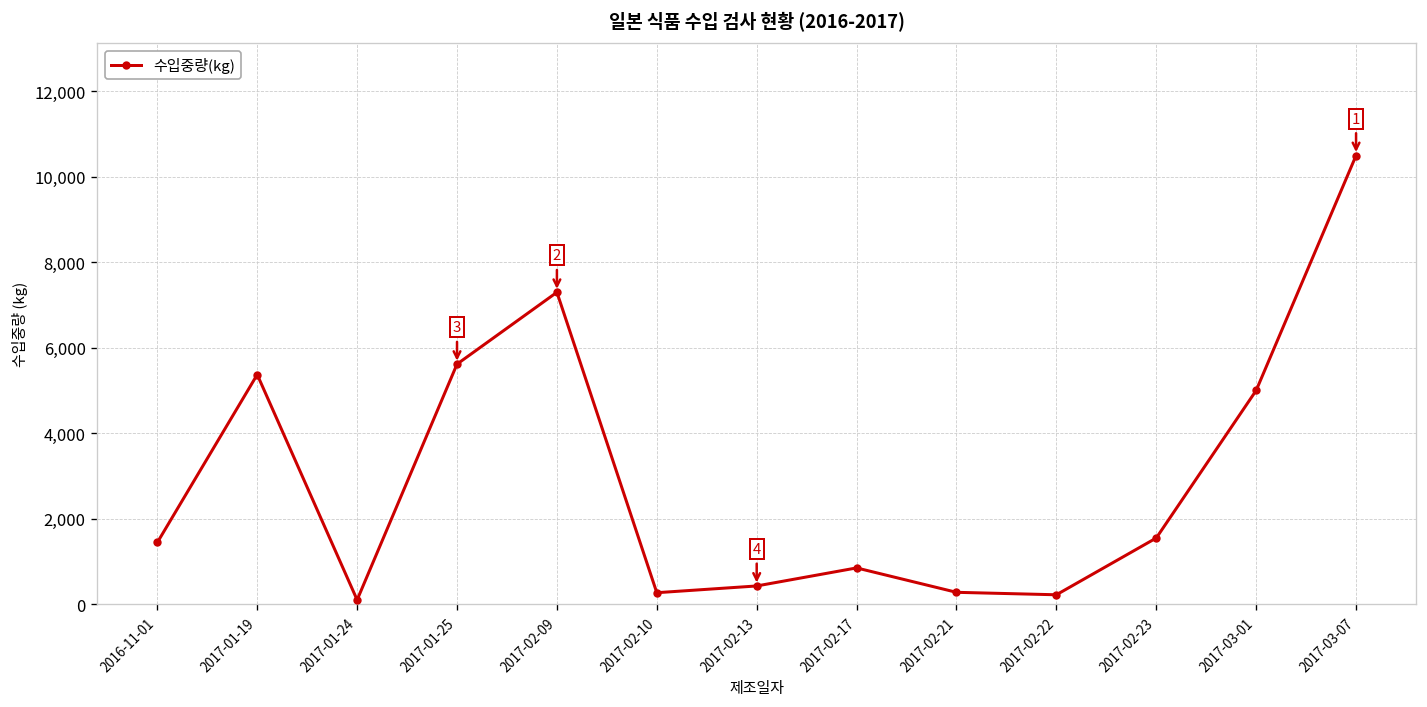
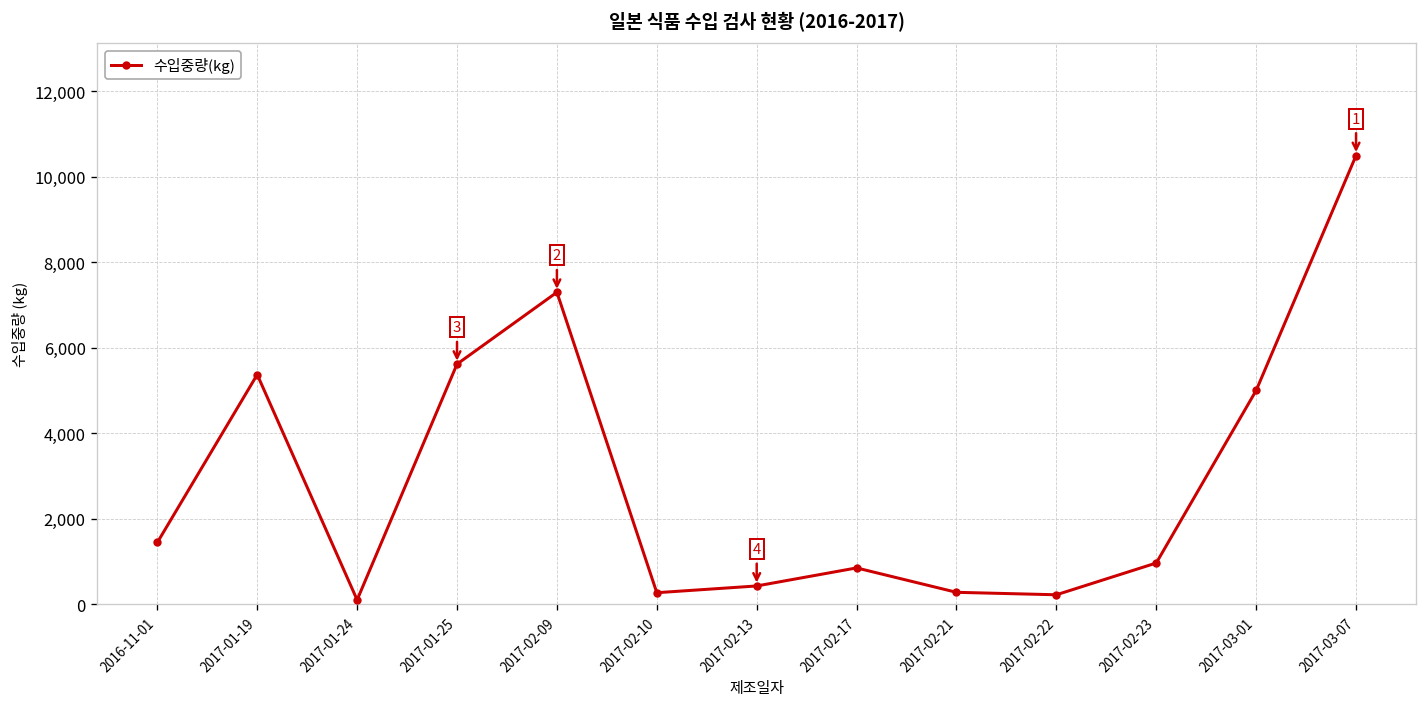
  {
    "2016-11-01": "1,400",
    "2017-01-19": "5,400",
    "2017-01-24": "100",
    "2017-02-10": "300",
    "2017-02-17": "800",
    "2017-02-21": "300",
    "2017-02-22": "200",
-   "2017-02-23": "1,500",
+   "2017-02-23": "1,000",
    "2017-03-01": "5,000"
  }
